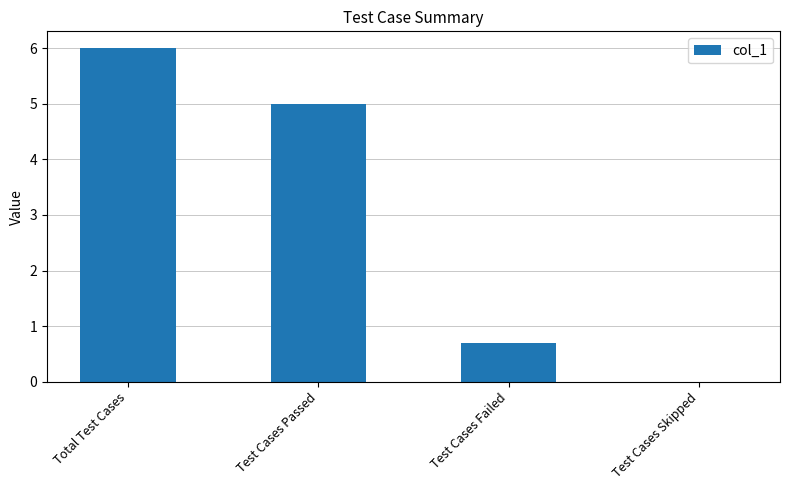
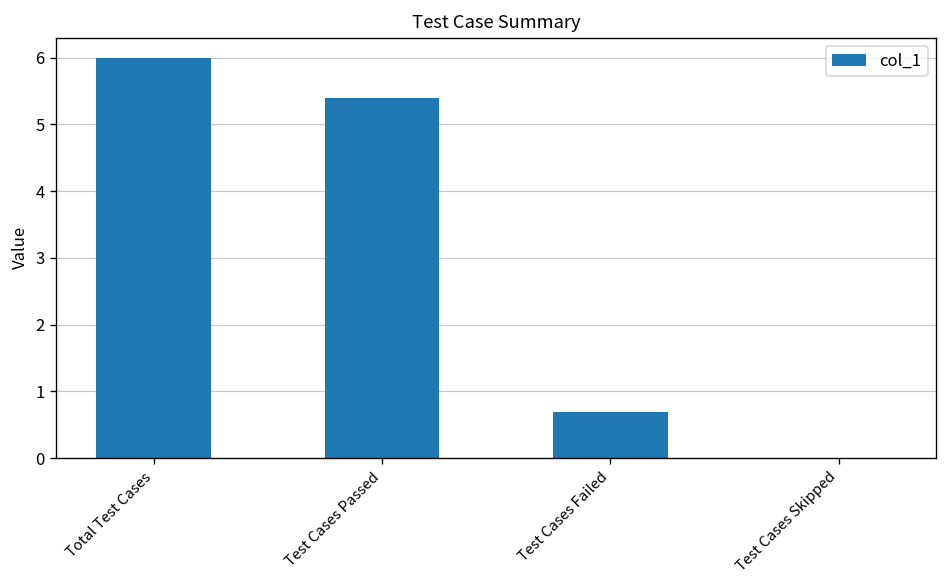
  {
    "Total Test Cases": 6.0,
-   "Test Cases Passed": 5.0,
+   "Test Cases Passed": 5.4,
    "Test Cases Failed": 0.7,
    "Test Cases Skipped": 0.0
  }
